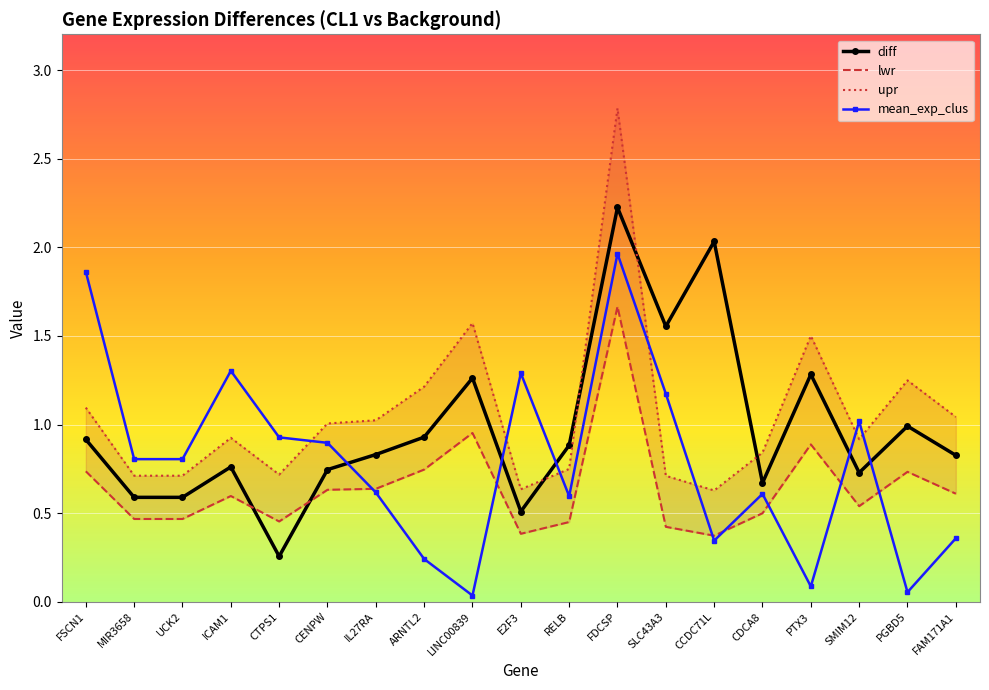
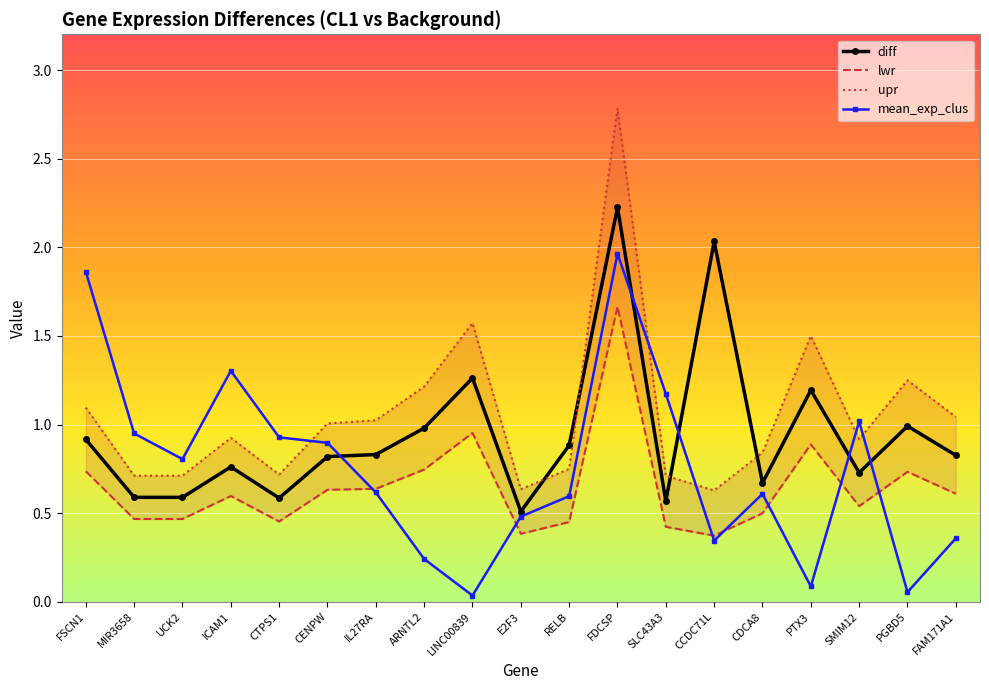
  {
    "diff": {
      "FSCN1": 0.92,
      "MIR3658": 0.59,
      "UCK2": 0.59,
      "ICAM1": 0.76,
-     "CTPS1": 0.26,
-     "CENPW": 0.75,
+     "CTPS1": 0.59,
+     "CENPW": 0.82,
      "IL27RA": 0.83,
-     "ARNTL2": 0.93,
+     "ARNTL2": 0.98,
      "LINC00839": 1.26,
      "E2F3": 0.51,
      "RELB": 0.88,
      "FDCSP": 2.23,
-     "SLC43A3": 1.55,
+     "SLC43A3": 0.57,
      "CCDC71L": 2.03,
      "CDCA8": 0.67,
-     "PTX3": 1.28,
+     "PTX3": 1.19,
      "SMIM12": 0.73,
      "PGBD5": 0.99,
      "FAM171A1": 0.83
    },
    "mean_exp_clus": {
      "FSCN1": 1.86,
-     "MIR3658": 0.80,
+     "MIR3658": 0.95,
      "UCK2": 0.80,
      "ICAM1": 1.30,
      "CTPS1": 0.93,
      "CENPW": 0.90,
      "IL27RA": 0.62,
      "ARNTL2": 0.24,
      "LINC00839": 0.04,
-     "E2F3": 1.29,
+     "E2F3": 0.48,
      "RELB": 0.60,
      "FDCSP": 1.96,
      "SLC43A3": 1.17,
      "CCDC71L": 0.35,
      "CDCA8": 0.61,
      "PTX3": 0.09,
      "SMIM12": 1.02,
      "PGBD5": 0.05,
      "FAM171A1": 0.36
    }
  }
